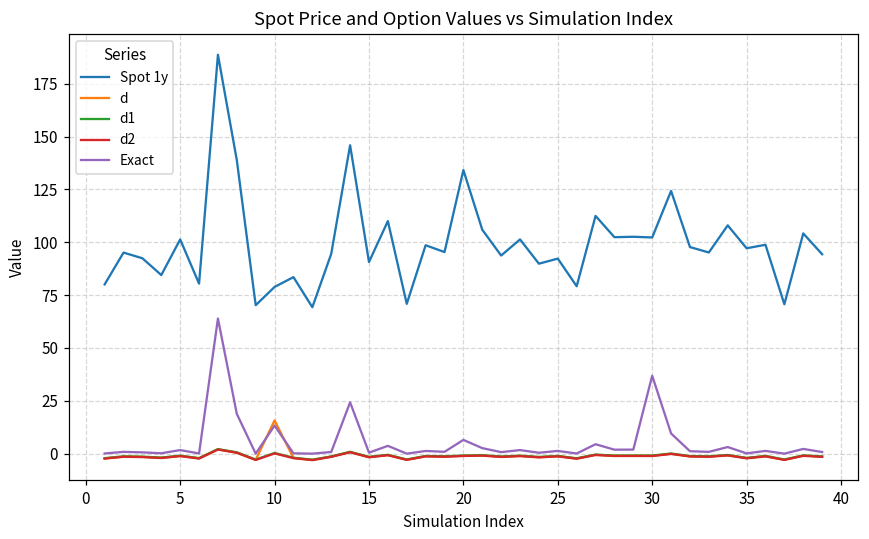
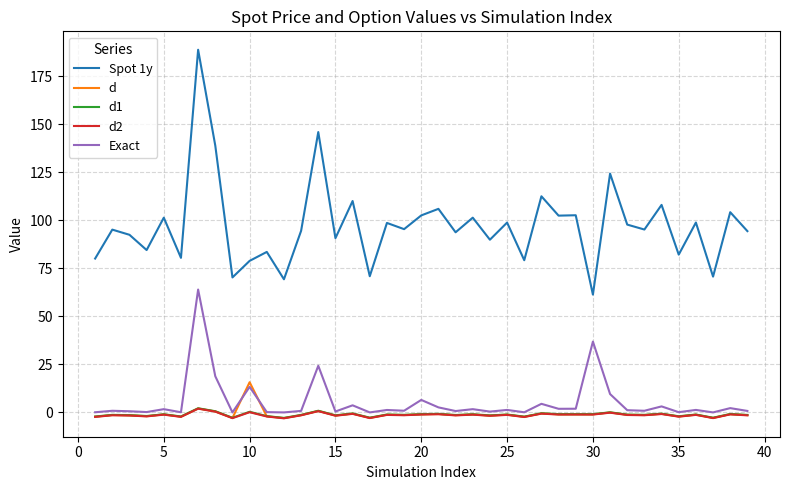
  {
    "Spot 1y": {
      "5": 101,
      "10": 79,
      "15": 91,
-     "20": 134,
-     "25": 92,
-     "30": 102,
-     "35": 97
+     "20": 103,
+     "25": 99,
+     "30": 61,
+     "35": 82
    },
    "d": {
      "10": 16
    },
    "Exact": {
      "5": 2,
      "10": 13,
      "15": 0,
      "20": 7,
      "25": 1,
      "30": 37,
      "35": 0
    }
  }
